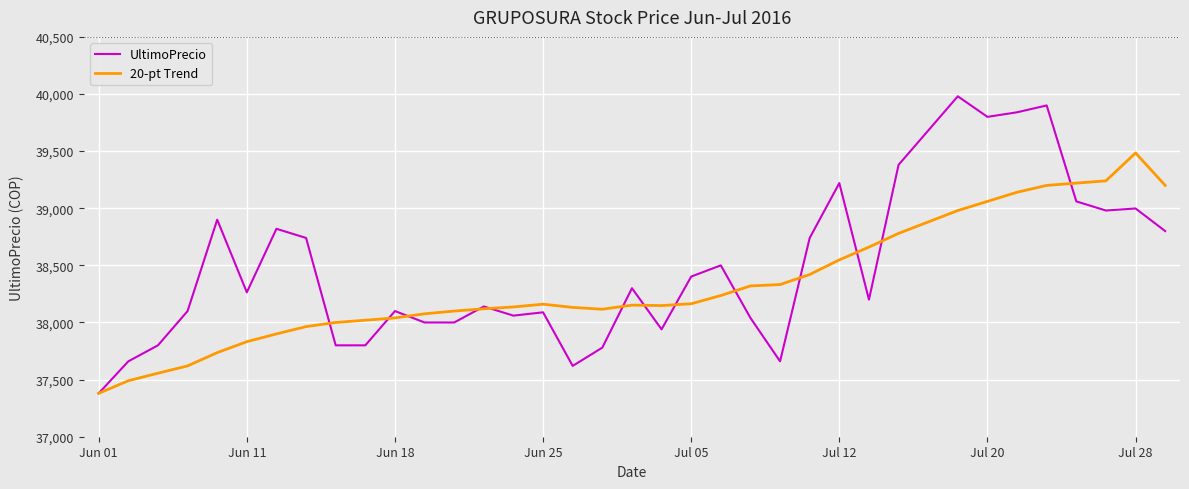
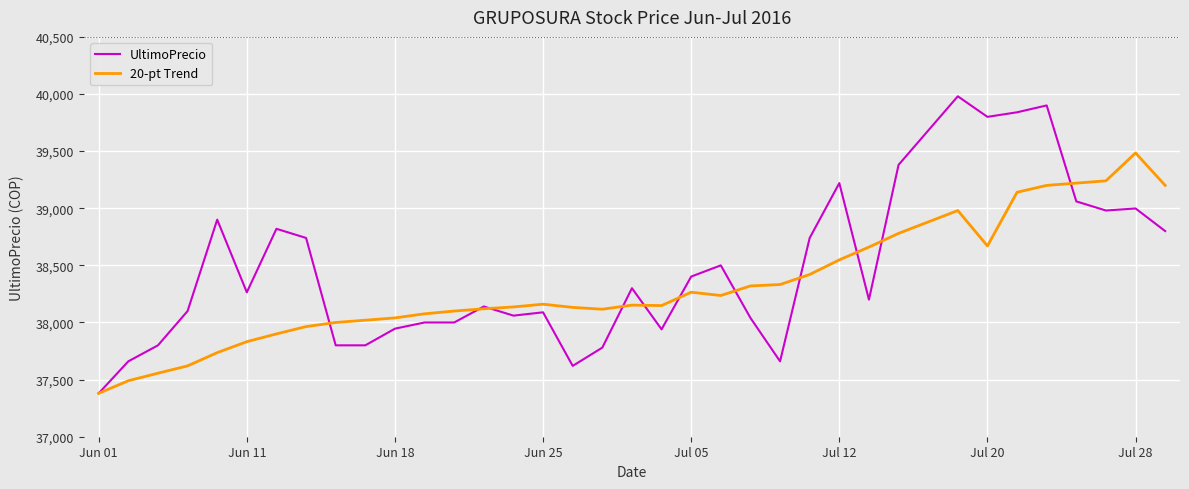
  {
    "UltimoPrecio": {
      "Jun 11": "38,260",
-     "Jun 18": "38,100",
+     "Jun 18": "37,950",
      "Jun 25": "38,090",
      "Jul 05": "38,400",
      "Jul 12": "39,220",
      "Jul 20": "39,800",
      "Jul 28": "39,000"
    },
    "20-pt Trend": {
      "Jun 11": "37,830",
      "Jun 18": "38,040",
      "Jun 25": "38,160",
-     "Jul 05": "38,160",
+     "Jul 05": "38,270",
      "Jul 12": "38,550",
-     "Jul 20": "39,060",
+     "Jul 20": "38,670",
      "Jul 28": "39,480"
    }
  }
